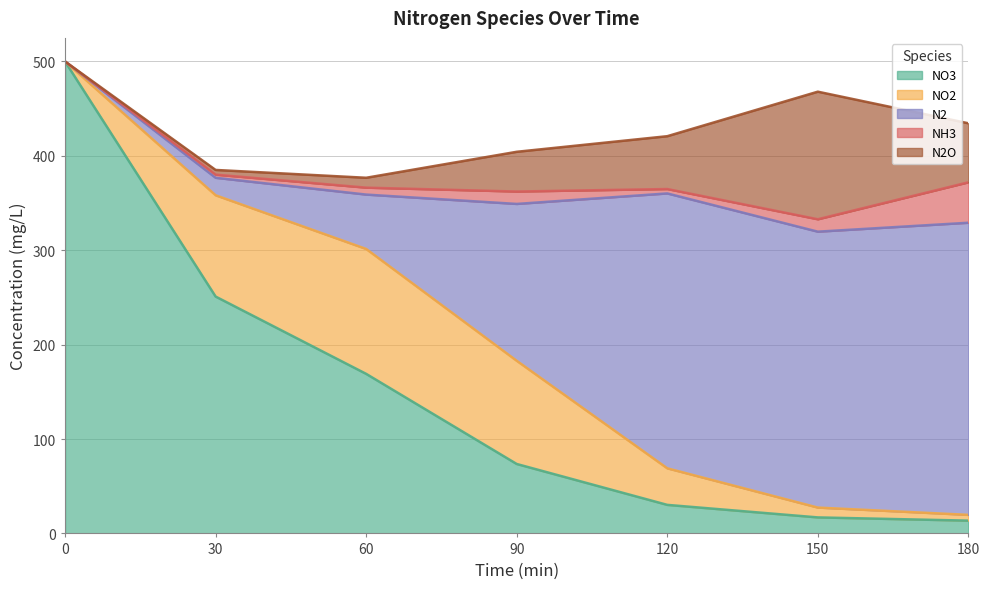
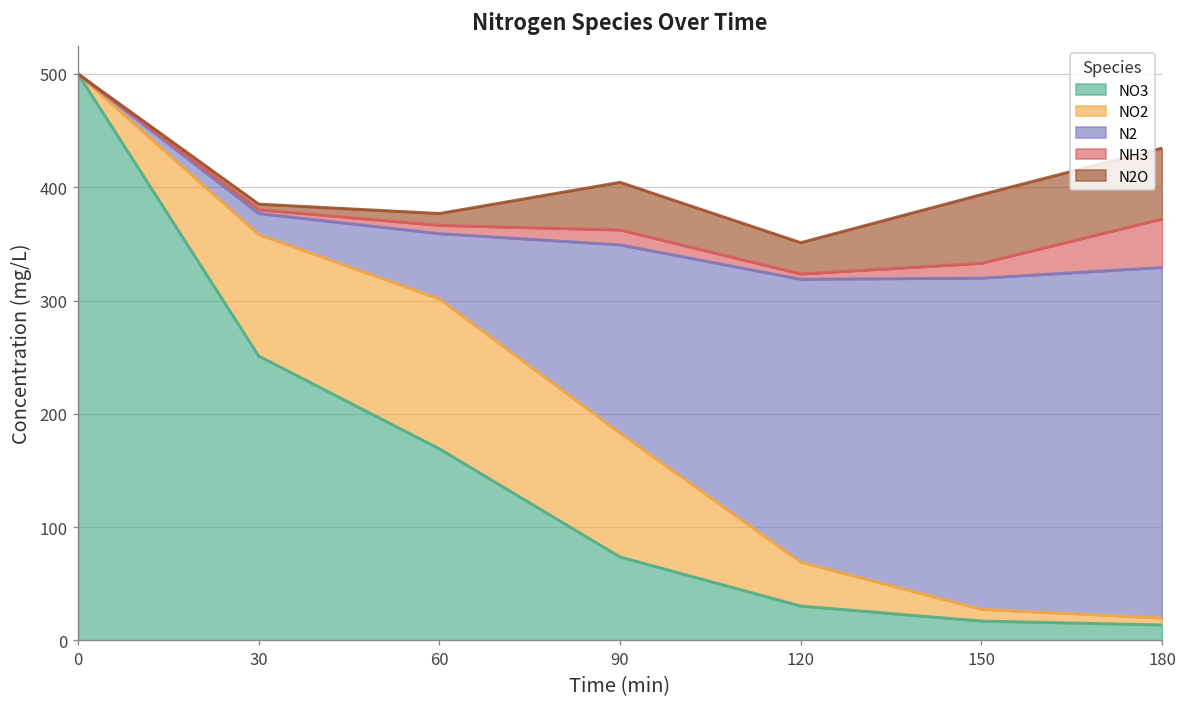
  {
    "NO3": {
      "30": 250,
      "60": 170,
      "90": 70,
      "120": 30,
      "150": 20,
      "180": 10
    },
    "NO2": {
      "30": 110,
      "60": 130,
      "90": 110,
      "120": 40,
      "150": 10,
      "180": 10
    },
    "N2": {
      "30": 20,
      "60": 60,
      "90": 170,
-     "120": 290,
+     "120": 250,
      "150": 290,
      "180": 310
    },
    "NH3": {
      "30": 0,
      "60": 10,
      "90": 10,
      "120": 0,
      "150": 10,
      "180": 40
    },
    "N2O": {
      "30": 0,
      "60": 10,
      "90": 40,
-     "120": 60,
-     "150": 140,
+     "120": 30,
+     "150": 60,
      "180": 60
    }
  }
